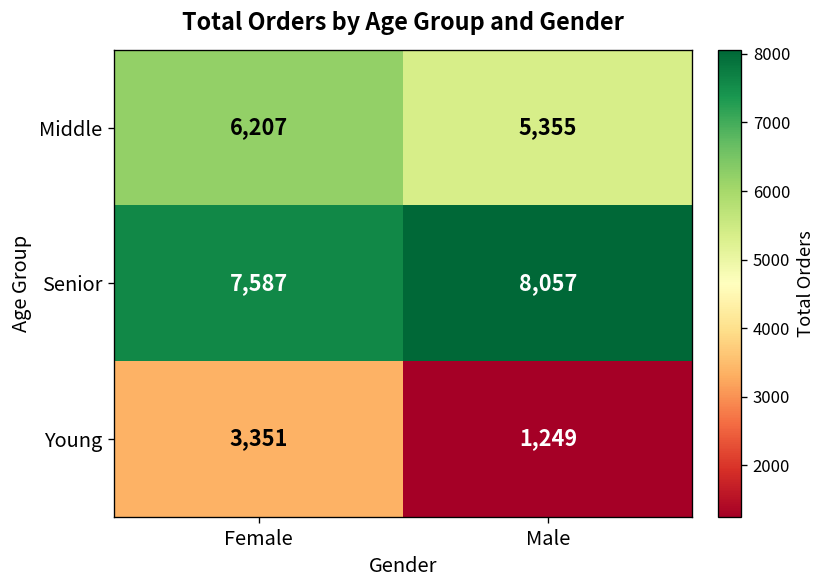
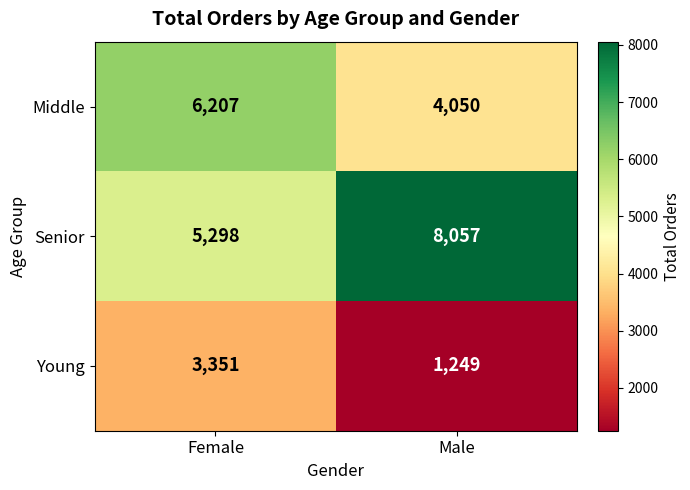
  {
    "Middle": {
      "Female": "6,207",
-     "Male": "5,355"
+     "Male": "4,050"
    },
    "Senior": {
-     "Female": "7,587",
+     "Female": "5,298",
      "Male": "8,057"
    },
    "Young": {
      "Female": "3,351",
      "Male": "1,249"
    }
  }
